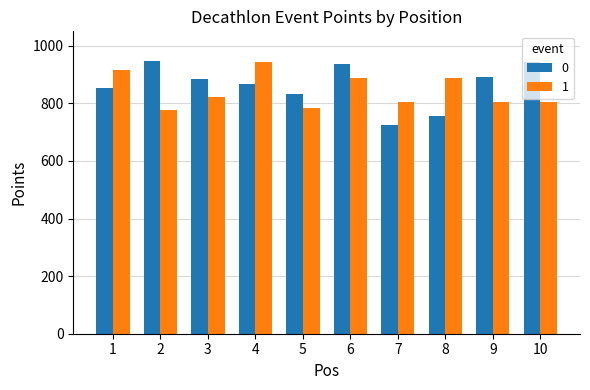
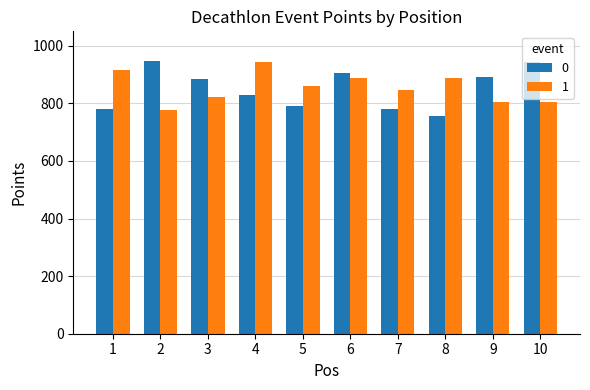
  {
    "0": {
-     "1": 850,
+     "1": 780,
      "2": 950,
      "3": 890,
-     "4": 870,
-     "5": 830,
-     "6": 940,
-     "7": 730,
+     "4": 830,
+     "5": 790,
+     "6": 910,
+     "7": 780,
      "8": 760,
      "9": 890
    },
    "1": {
      "1": 920,
      "2": 780,
      "3": 820,
      "4": 940,
-     "5": 790,
+     "5": 860,
      "6": 890,
-     "7": 800,
+     "7": 850,
      "8": 890,
      "9": 800,
      "10": 800
    }
  }
